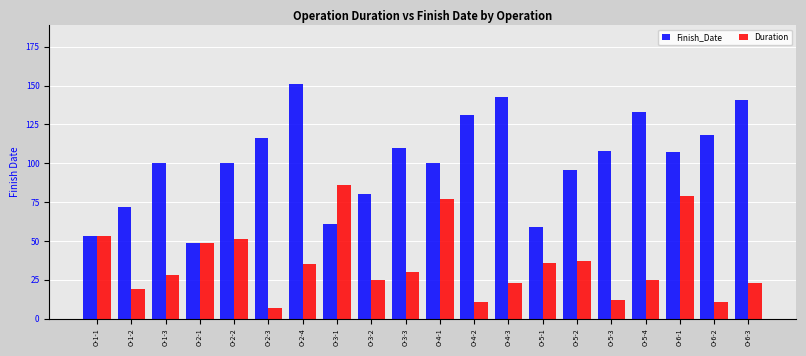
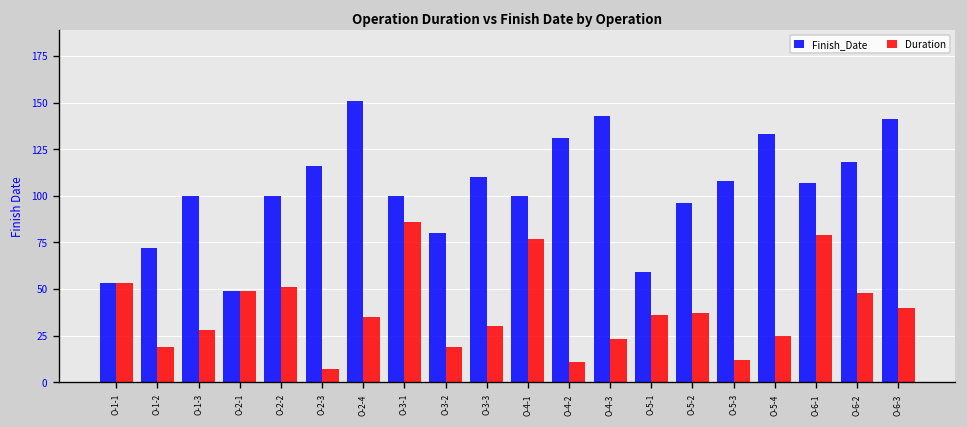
  {
    "Finish_Date": {
      "O-1-1": 53,
      "O-1-2": 72,
      "O-1-3": 100,
      "O-2-1": 49,
      "O-2-2": 100,
      "O-2-3": 116,
      "O-2-4": 151,
-     "O-3-1": 61,
+     "O-3-1": 100,
      "O-3-2": 80,
      "O-3-3": 110,
      "O-4-1": 100,
      "O-4-2": 131,
      "O-4-3": 143,
      "O-5-1": 59,
      "O-5-2": 96,
      "O-5-3": 108,
      "O-5-4": 133,
      "O-6-1": 107,
      "O-6-2": 118,
      "O-6-3": 141
    },
    "Duration": {
      "O-1-1": 53,
      "O-1-2": 19,
      "O-1-3": 28,
      "O-2-1": 49,
      "O-2-2": 51,
      "O-2-3": 7,
      "O-2-4": 35,
      "O-3-1": 86,
-     "O-3-2": 25,
+     "O-3-2": 19,
      "O-3-3": 30,
      "O-4-1": 77,
      "O-4-2": 11,
      "O-4-3": 23,
      "O-5-1": 36,
      "O-5-2": 37,
      "O-5-3": 12,
      "O-5-4": 25,
      "O-6-1": 79,
-     "O-6-2": 11,
-     "O-6-3": 23
+     "O-6-2": 48,
+     "O-6-3": 40
    }
  }
